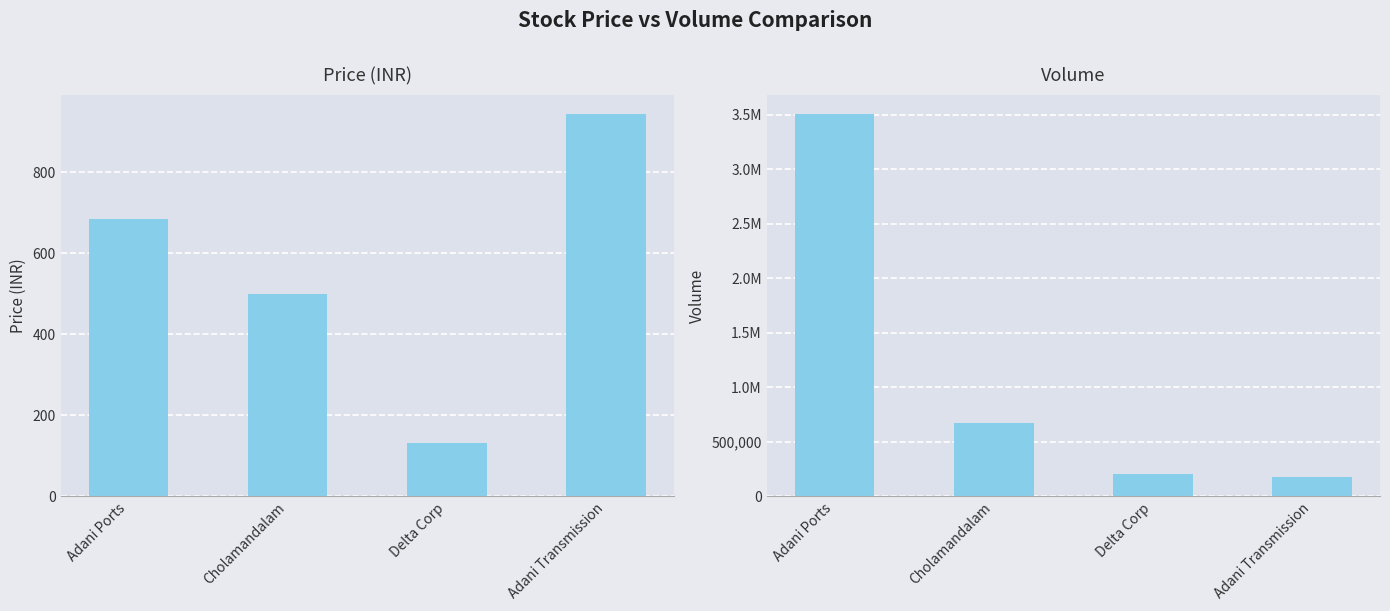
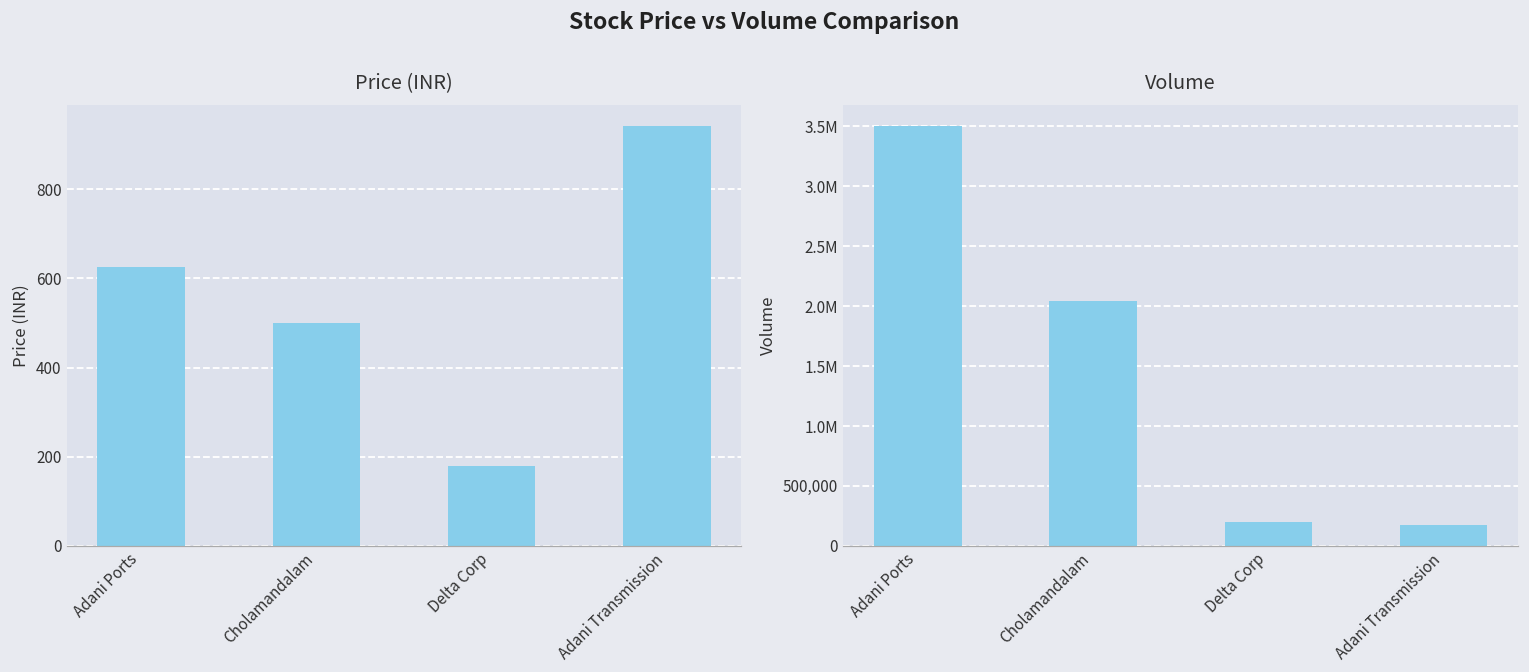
  {
    "Price (INR)": {
-     "Adani Ports": "680",
+     "Adani Ports": "630",
      "Cholamandalam": "500",
-     "Delta Corp": "130",
+     "Delta Corp": "180",
      "Adani Transmission": "940"
    },
    "Volume": {
      "Adani Ports": "3,510,000",
-     "Cholamandalam": "680,000",
+     "Cholamandalam": "2,050,000",
      "Delta Corp": "200,000",
      "Adani Transmission": "180,000"
    }
  }
